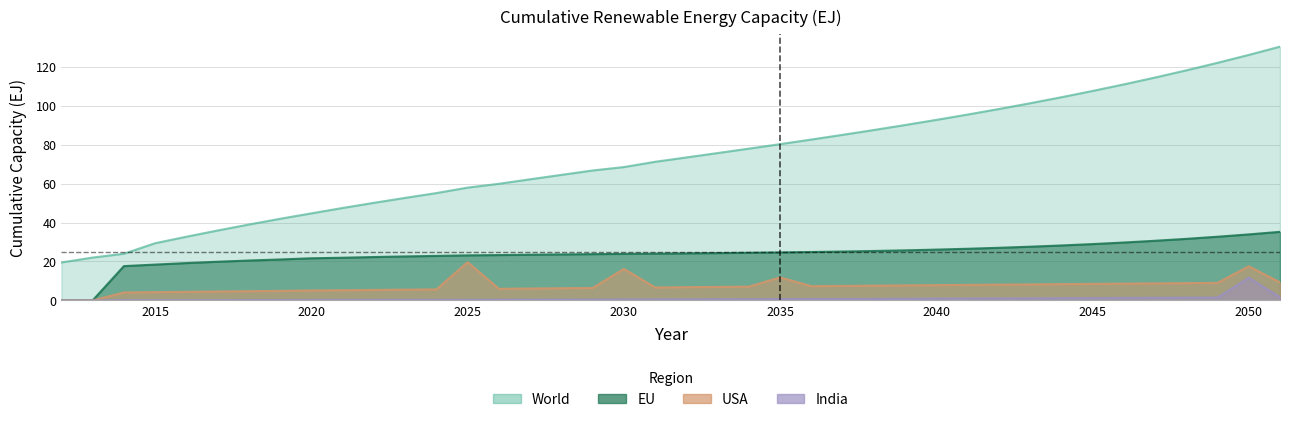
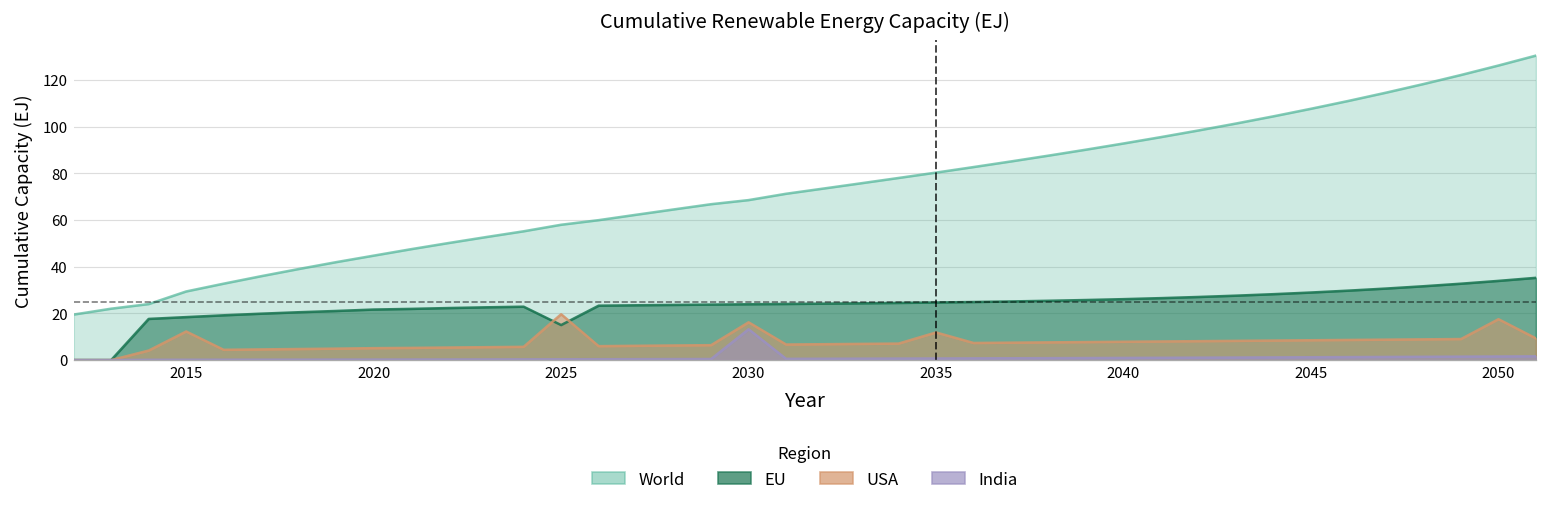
  {
    "World": {
      "2015": 29,
      "2020": 45,
      "2025": 58,
      "2030": 69,
      "2035": 80,
      "2040": 93,
      "2045": 108,
      "2050": 126
    },
    "EU": {
      "2015": 18,
      "2020": 22,
-     "2025": 23,
+     "2025": 15,
      "2030": 24,
      "2035": 25,
      "2040": 26,
      "2045": 29,
      "2050": 34
    },
    "USA": {
-     "2015": 4,
+     "2015": 12,
      "2020": 5,
      "2025": 20,
      "2030": 16,
      "2035": 12,
      "2040": 8,
      "2045": 8,
      "2050": 18
    },
    "India": {
      "2015": 0,
      "2020": 0,
      "2025": 0,
-     "2030": 0,
+     "2030": 13,
      "2035": 1,
      "2040": 1,
      "2045": 1,
-     "2050": 12
+     "2050": 2
    }
  }
